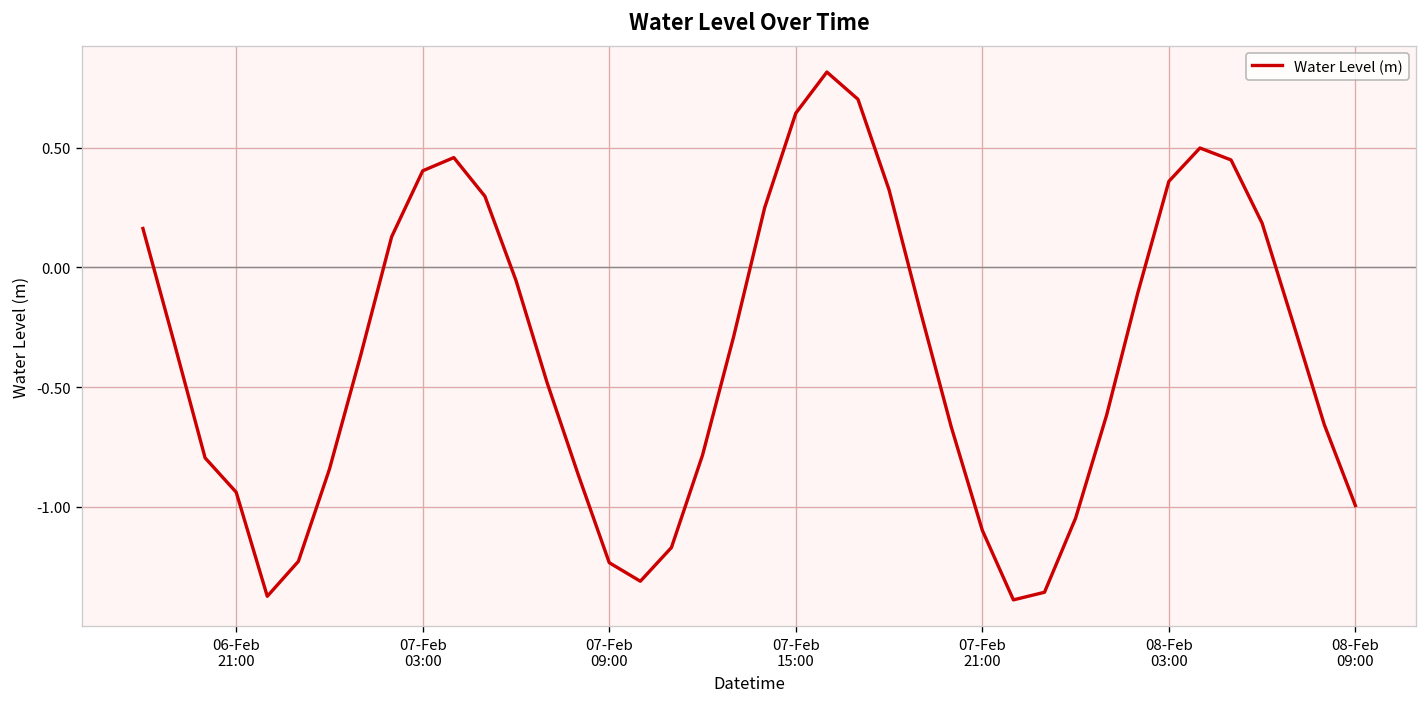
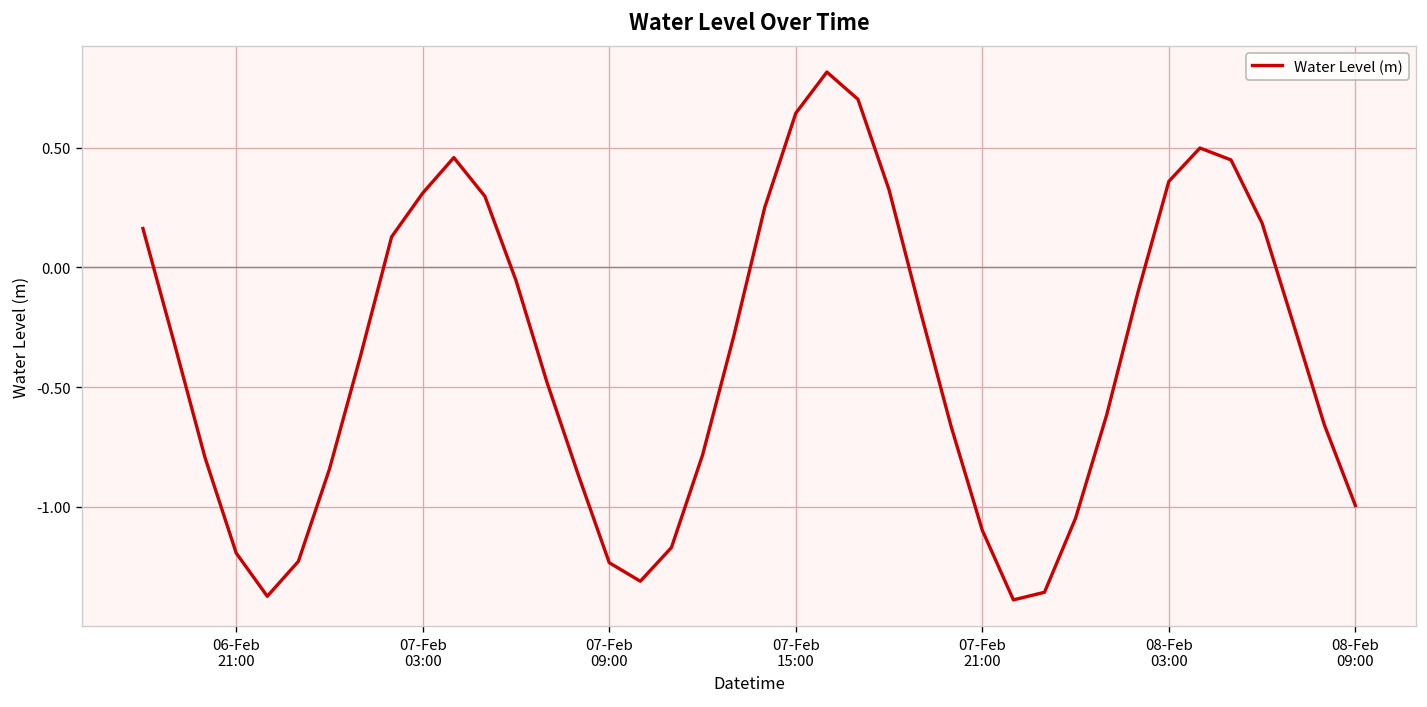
  {
-   "06-Feb 21:00": -0.94,
-   "07-Feb 03:00": 0.40,
+   "06-Feb 21:00": -1.19,
+   "07-Feb 03:00": 0.31,
    "07-Feb 09:00": -1.23,
    "07-Feb 15:00": 0.64,
    "07-Feb 21:00": -1.10,
    "08-Feb 03:00": 0.36,
    "08-Feb 09:00": -0.99
  }
